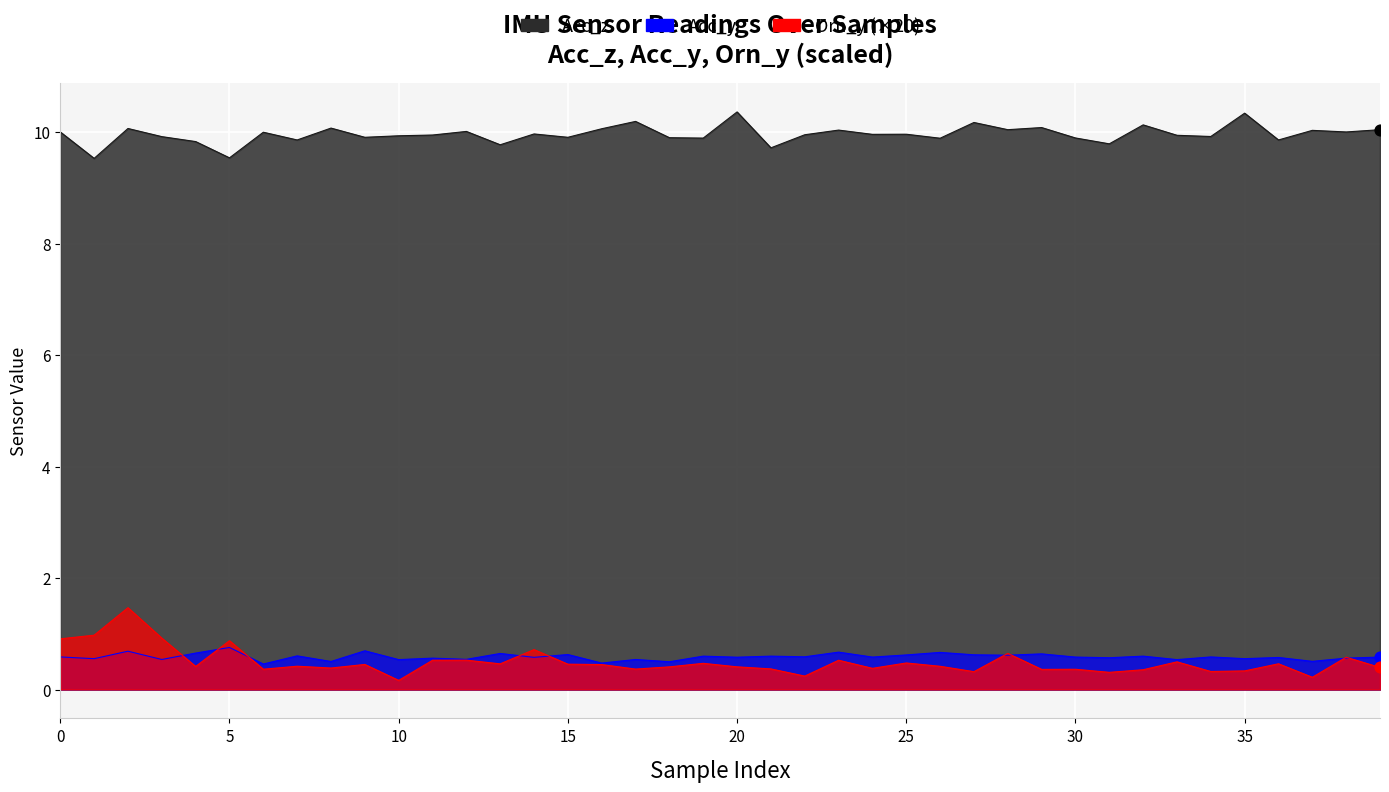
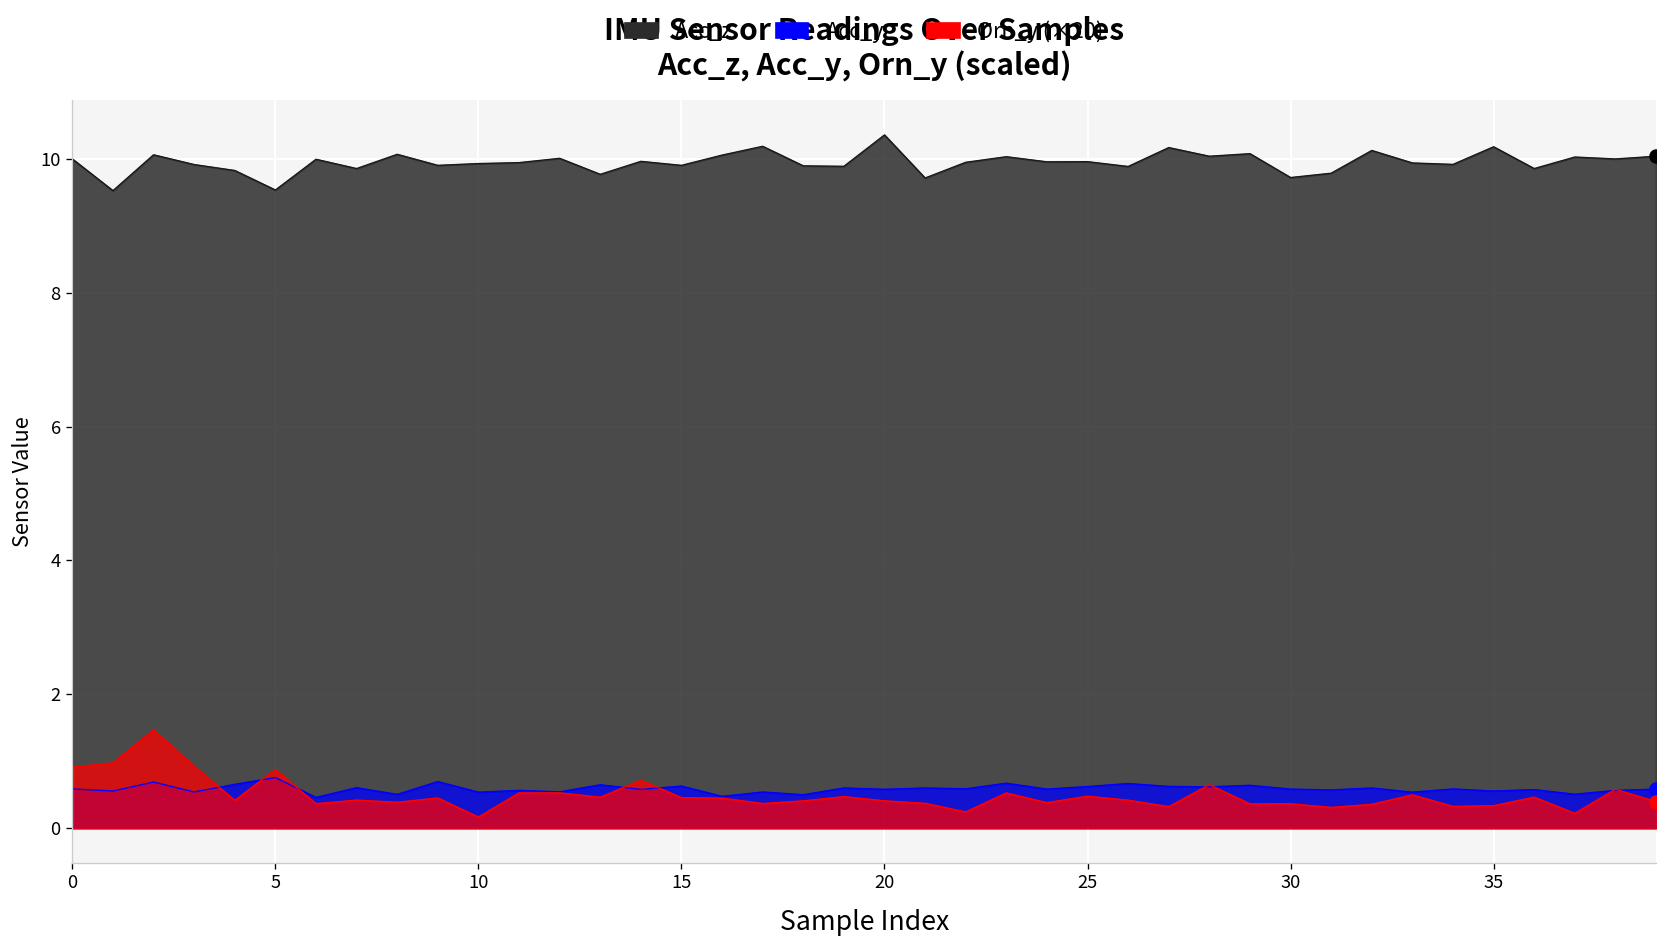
  {
    "Acc_z": {
      "0": 10.0,
      "5": 9.5,
      "10": 9.9,
      "15": 9.9,
      "20": 10.4,
      "25": 10.0,
-     "30": 9.9,
-     "35": 10.3
+     "30": 9.7,
+     "35": 10.2
    }
  }
